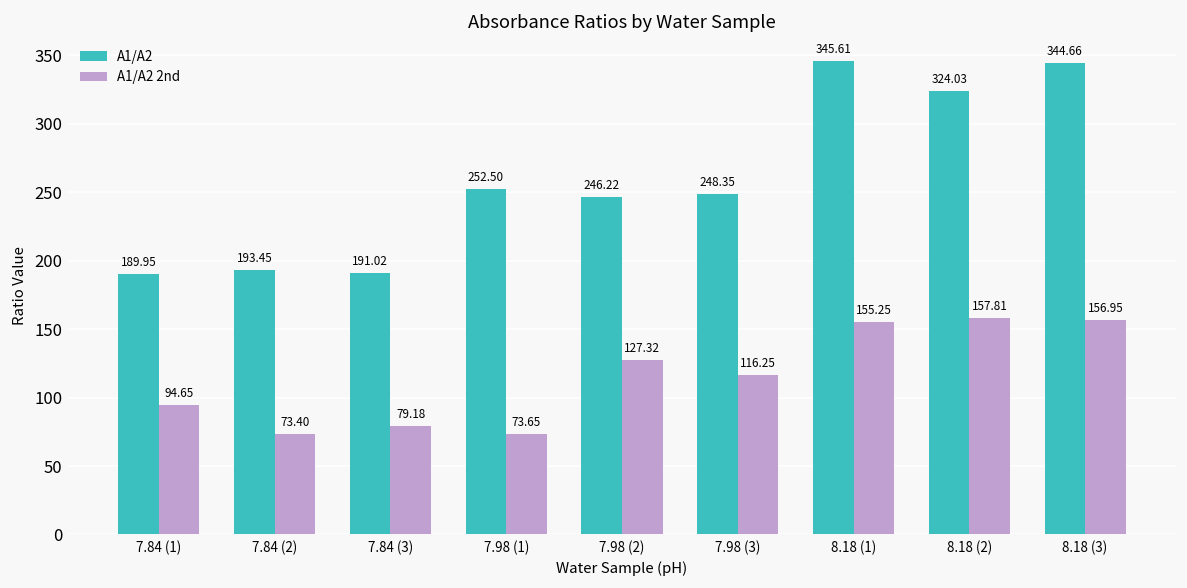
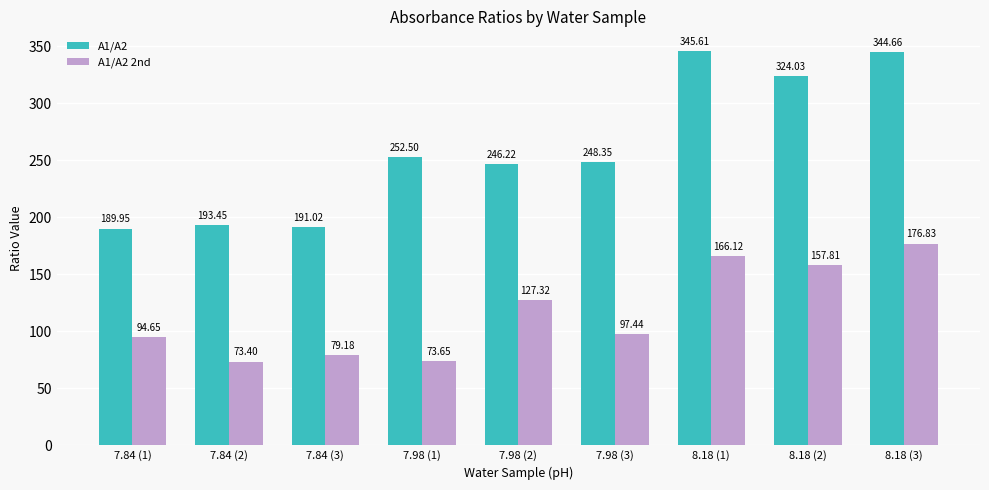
  {
    "A1/A2": {
      "7.84 (1)": 189.95,
      "7.84 (2)": 193.45,
      "7.84 (3)": 191.02,
      "7.98 (1)": 252.50,
      "7.98 (2)": 246.22,
      "7.98 (3)": 248.35,
      "8.18 (1)": 345.61,
      "8.18 (2)": 324.03,
      "8.18 (3)": 344.66
    },
    "A1/A2 2nd": {
      "7.84 (1)": 94.65,
      "7.84 (2)": 73.40,
      "7.84 (3)": 79.18,
      "7.98 (1)": 73.65,
      "7.98 (2)": 127.32,
-     "7.98 (3)": 116.25,
-     "8.18 (1)": 155.25,
+     "7.98 (3)": 97.44,
+     "8.18 (1)": 166.12,
      "8.18 (2)": 157.81,
-     "8.18 (3)": 156.95
+     "8.18 (3)": 176.83
    }
  }
